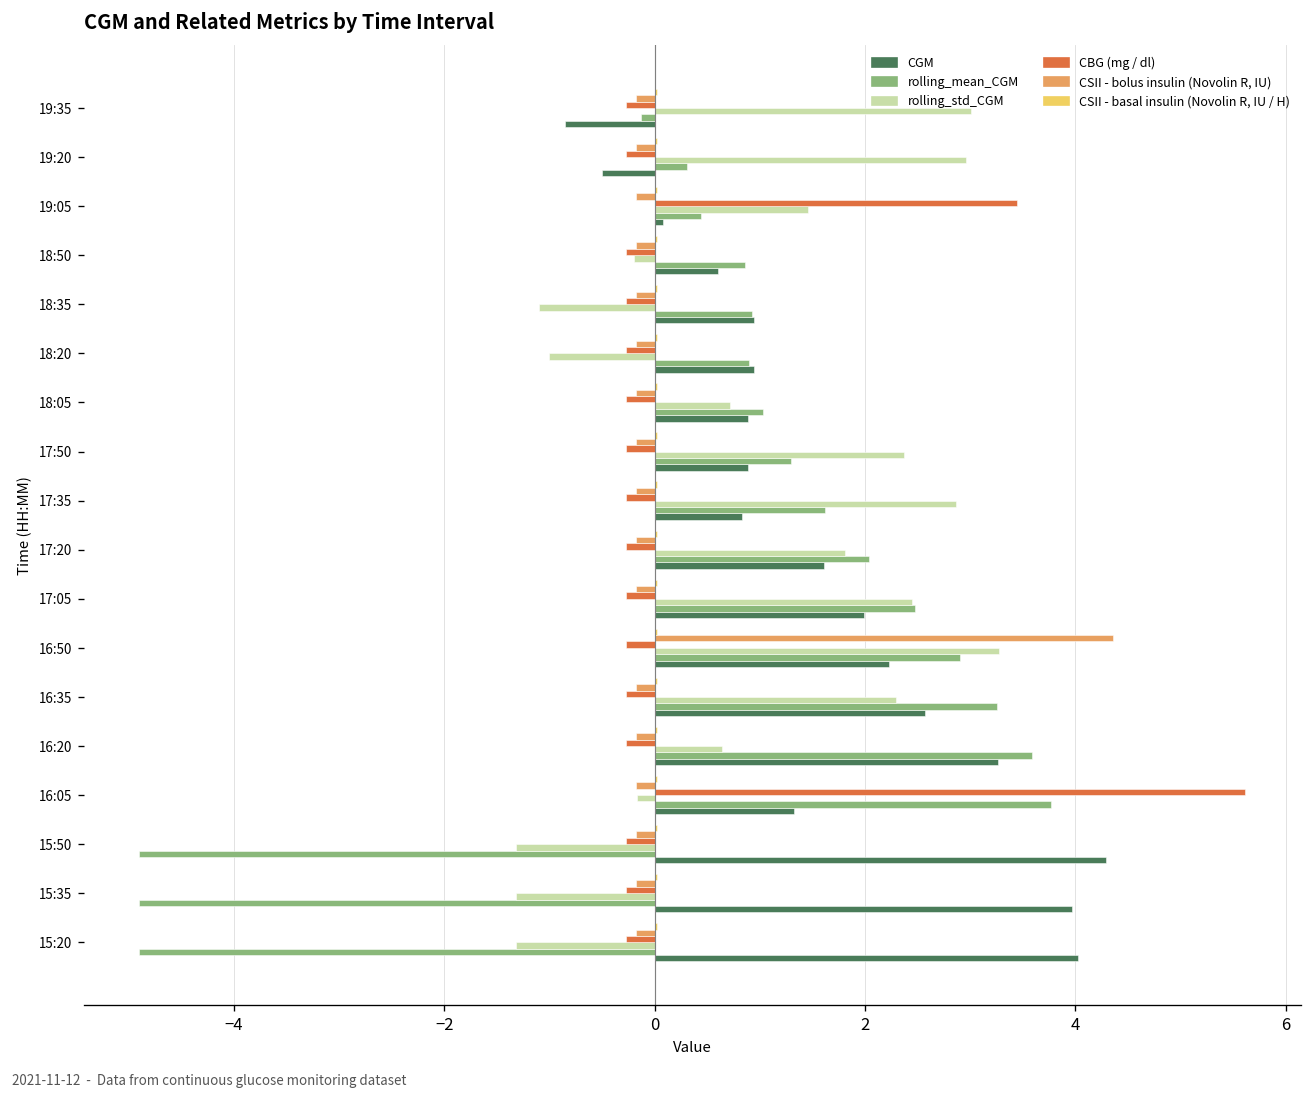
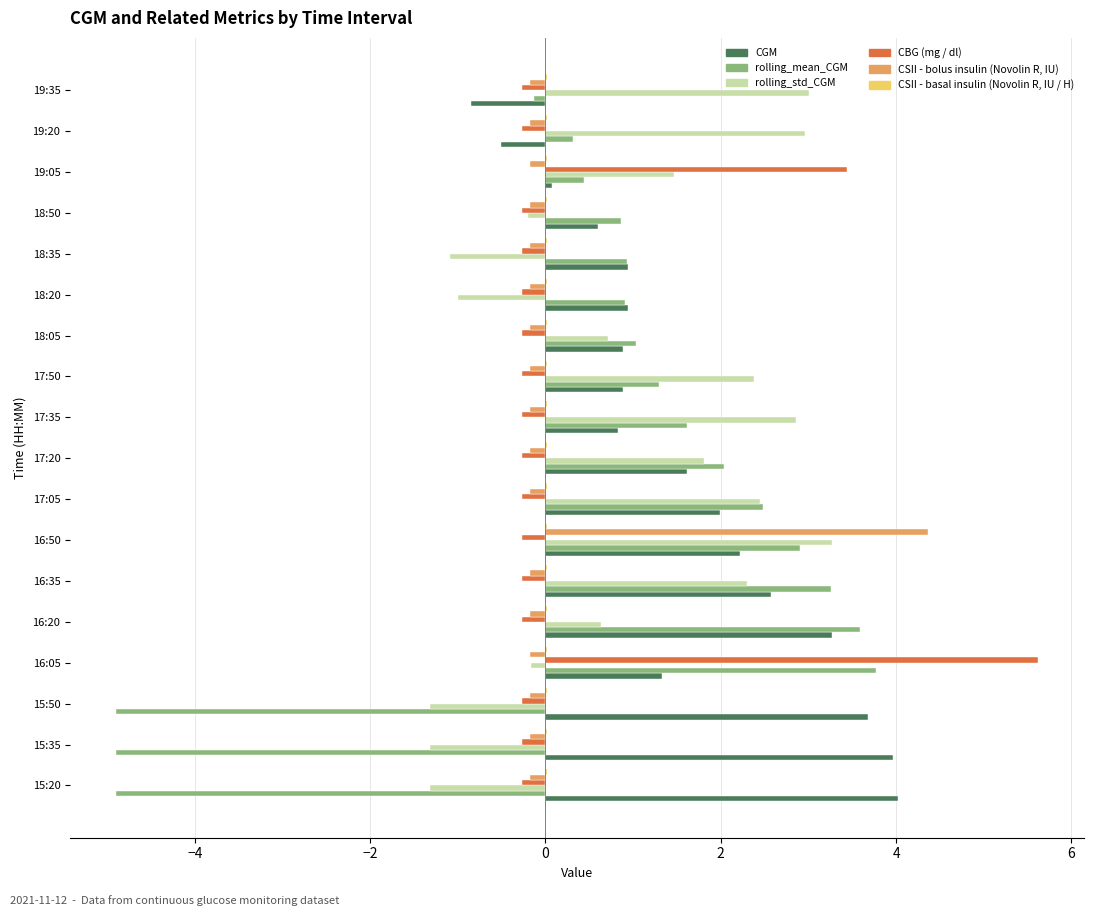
  {
    "CGM": {
      "19:35": -0.9,
      "19:20": -0.5,
      "19:05": 0.1,
      "18:50": 0.6,
      "18:35": 0.9,
      "18:20": 0.9,
      "18:05": 0.9,
      "17:50": 0.9,
      "17:35": 0.8,
      "17:20": 1.6,
      "17:05": 2.0,
      "16:50": 2.2,
      "16:35": 2.6,
      "16:20": 3.3,
      "16:05": 1.3,
-     "15:50": 4.3,
+     "15:50": 3.7,
      "15:35": 4.0,
      "15:20": 4.0
    },
    "rolling_mean_CGM": {
      "19:35": -0.1,
      "19:20": 0.3,
      "19:05": 0.4,
      "18:50": 0.9,
      "18:35": 0.9,
      "18:20": 0.9,
      "18:05": 1.0,
      "17:50": 1.3,
      "17:35": 1.6,
      "17:20": 2.0,
      "17:05": 2.5,
      "16:50": 2.9,
      "16:35": 3.3,
      "16:20": 3.6,
      "16:05": 3.8,
      "15:50": -4.9,
      "15:35": -4.9,
      "15:20": -4.9
    },
    "rolling_std_CGM": {
      "19:35": 3.0,
      "19:20": 3.0,
      "19:05": 1.5,
      "18:50": -0.2,
      "18:35": -1.1,
      "18:20": -1.0,
      "18:05": 0.7,
      "17:50": 2.4,
      "17:35": 2.9,
      "17:20": 1.8,
      "17:05": 2.4,
      "16:50": 3.3,
      "16:35": 2.3,
      "16:20": 0.6,
      "16:05": -0.2,
      "15:50": -1.3,
      "15:35": -1.3,
      "15:20": -1.3
    }
  }
